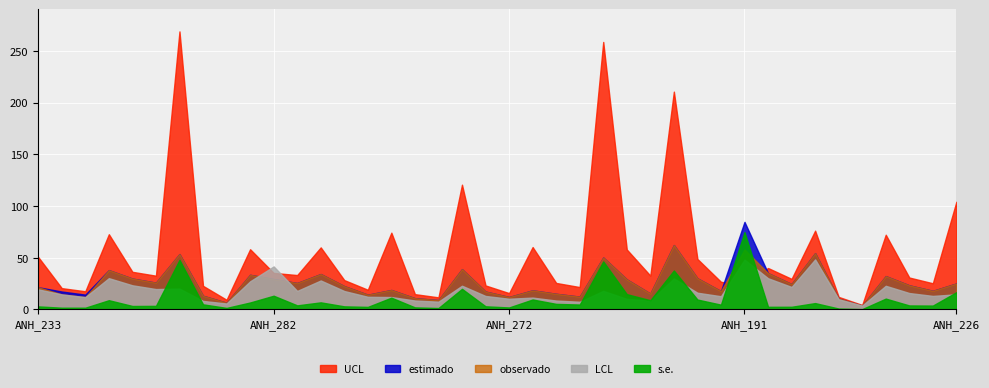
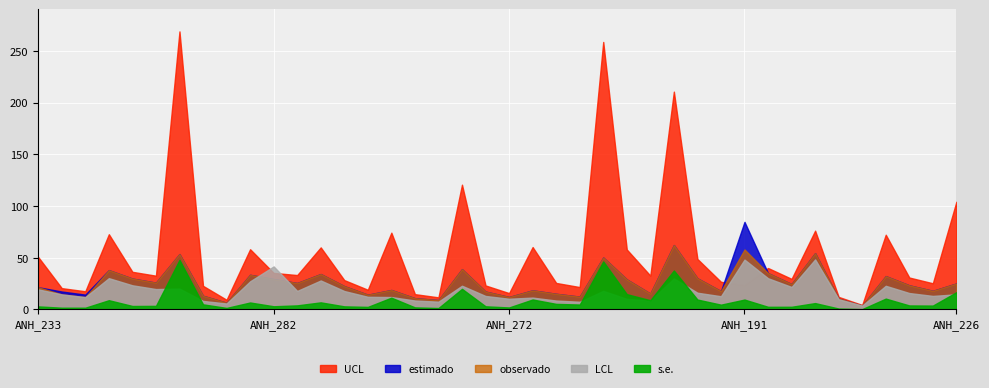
  {
    "UCL": {
      "ANH_233": 51,
      "ANH_282": 35,
      "ANH_272": 16,
      "ANH_191": 23,
      "ANH_226": 104
    },
    "estimado": {
      "ANH_191": 85
    },
    "observado": {
      "ANH_191": 58
    },
    "LCL": {
      "ANH_282": 42,
      "ANH_191": 48
    },
    "s.e.": {
      "ANH_233": 3,
-     "ANH_282": 13,
-     "ANH_191": 75
+     "ANH_282": 3,
+     "ANH_191": 10
    }
  }
